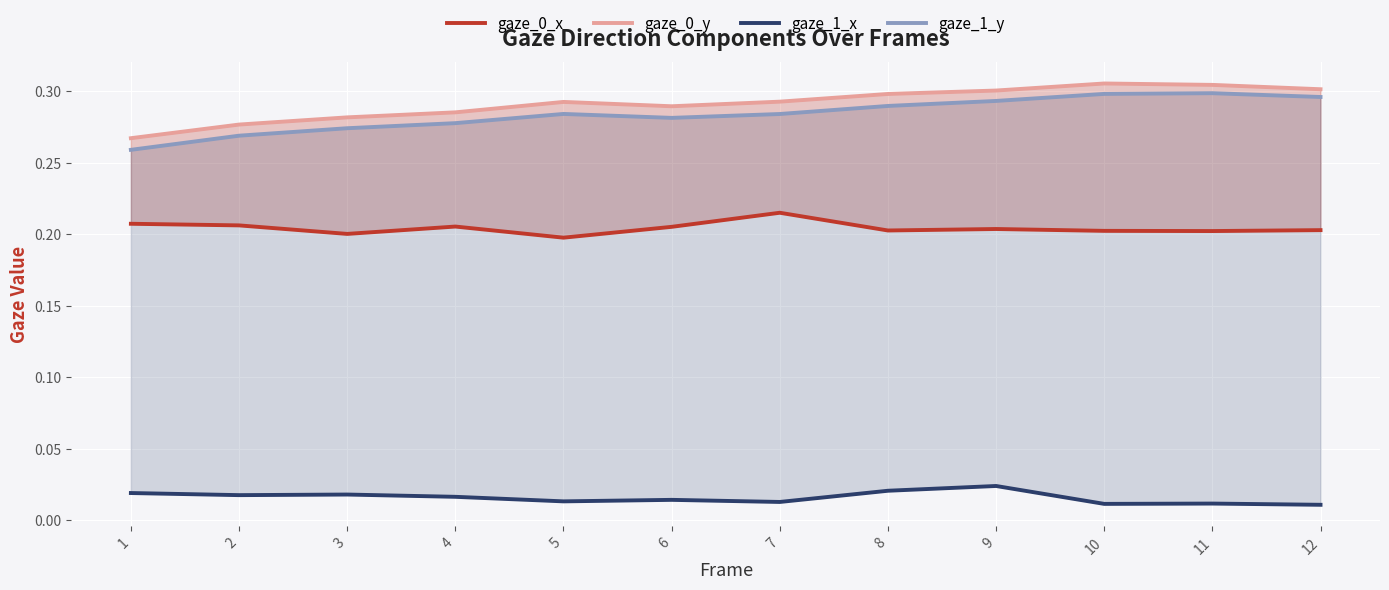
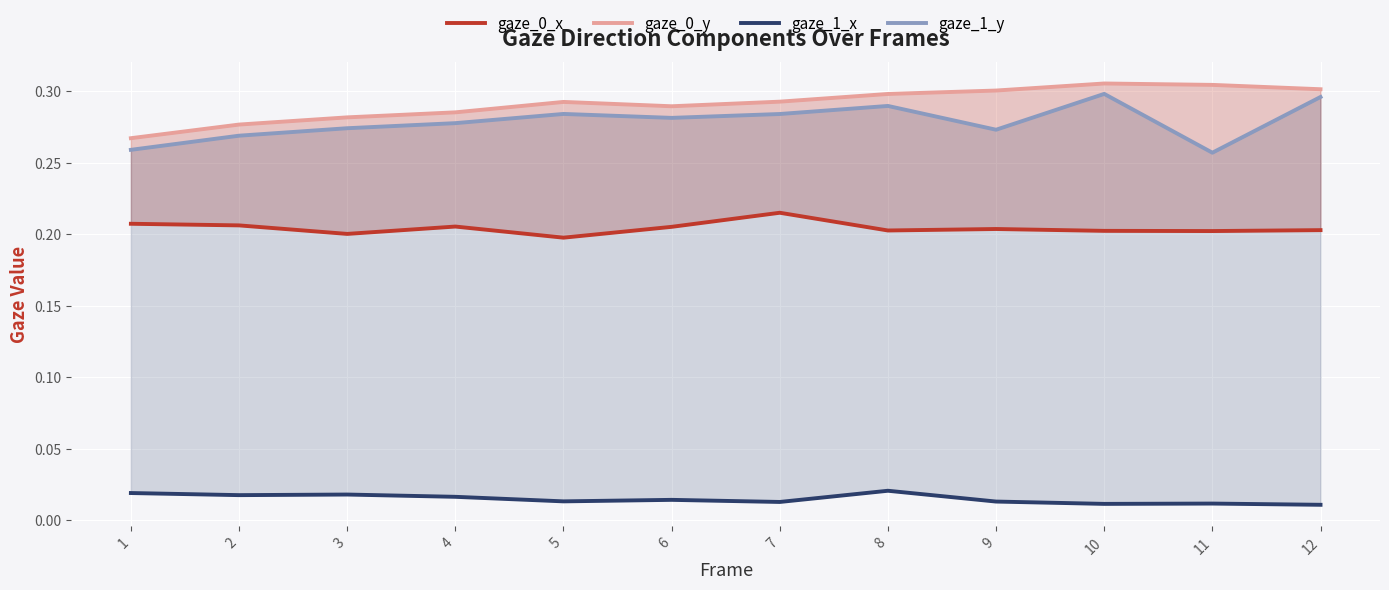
  {
    "gaze_0_x": {
      "1": 0.207,
      "2": 0.206,
      "3": 0.200,
      "4": 0.205,
      "5": 0.198,
      "6": 0.205,
      "7": 0.215,
      "8": 0.203,
      "9": 0.204,
      "10": 0.202,
      "11": 0.202,
      "12": 0.203
    },
    "gaze_0_y": {
      "1": 0.267,
      "2": 0.277,
      "3": 0.282,
      "4": 0.285,
      "5": 0.293,
      "6": 0.290,
      "7": 0.293,
      "8": 0.298,
      "9": 0.301,
      "10": 0.305,
      "11": 0.304,
      "12": 0.301
    },
    "gaze_1_x": {
      "1": 0.019,
      "2": 0.018,
      "3": 0.018,
      "4": 0.017,
      "5": 0.013,
      "6": 0.014,
      "7": 0.013,
      "8": 0.021,
-     "9": 0.024,
+     "9": 0.013,
      "10": 0.012,
      "11": 0.012,
      "12": 0.011
    },
    "gaze_1_y": {
      "1": 0.259,
      "2": 0.269,
      "3": 0.274,
      "4": 0.278,
      "5": 0.284,
      "6": 0.281,
      "7": 0.284,
      "8": 0.290,
-     "9": 0.293,
+     "9": 0.273,
      "10": 0.298,
-     "11": 0.299,
+     "11": 0.257,
      "12": 0.296
    }
  }
